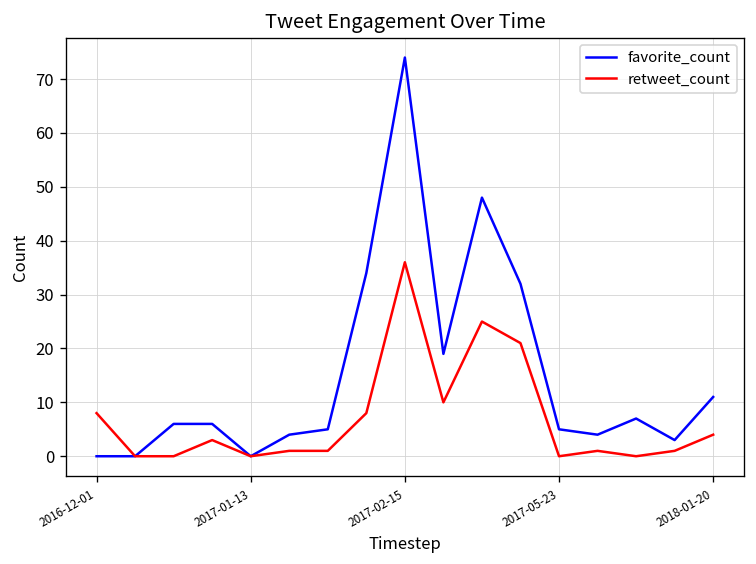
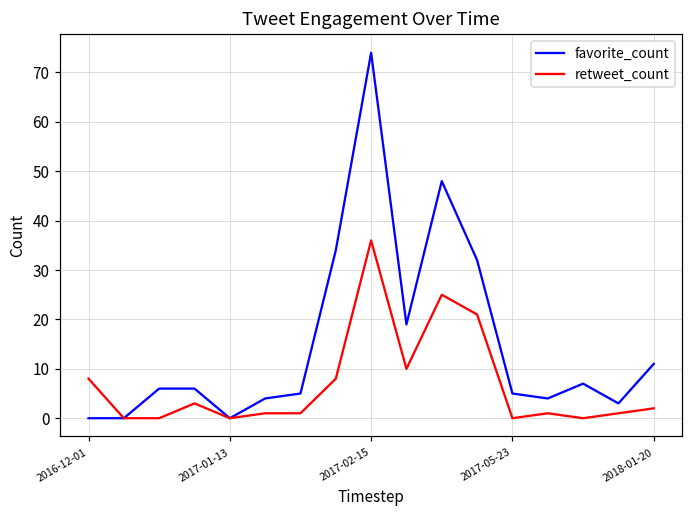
  {
    "favorite_count": {
      "2016-12-01": 0,
      "2017-02-15": 74,
      "2017-05-23": 5,
      "2018-01-20": 11
    },
    "retweet_count": {
      "2016-12-01": 8,
      "2017-02-15": 36,
      "2017-05-23": 0,
-     "2018-01-20": 4
+     "2018-01-20": 2
    }
  }
